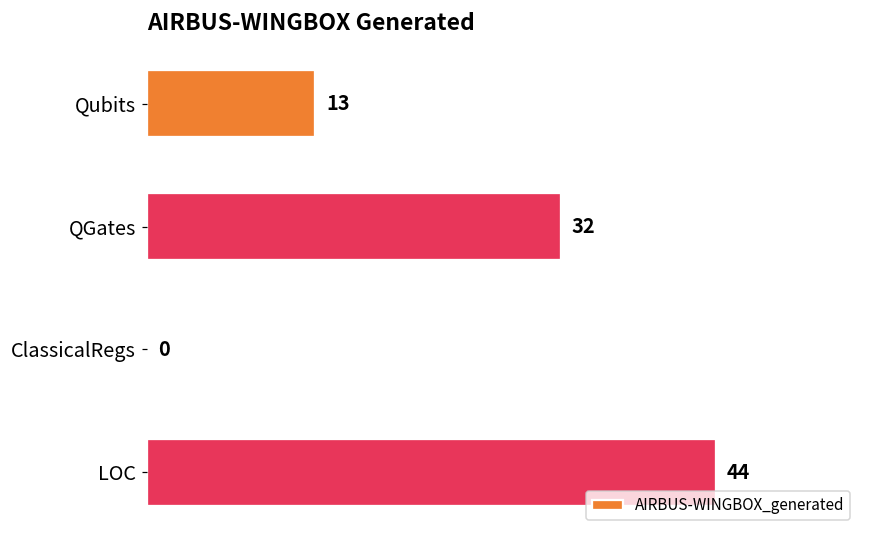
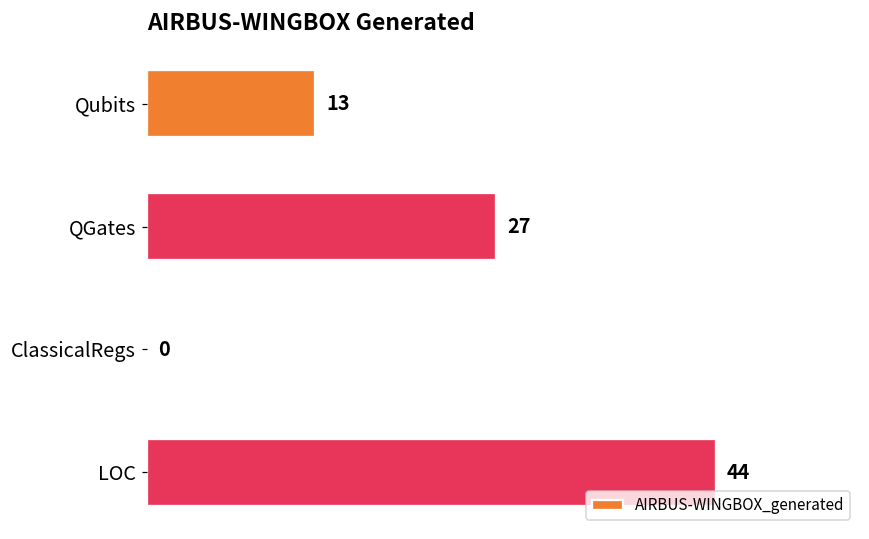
  {
    "Qubits": 13,
-   "QGates": 32,
+   "QGates": 27,
    "ClassicalRegs": 0,
    "LOC": 44
  }
